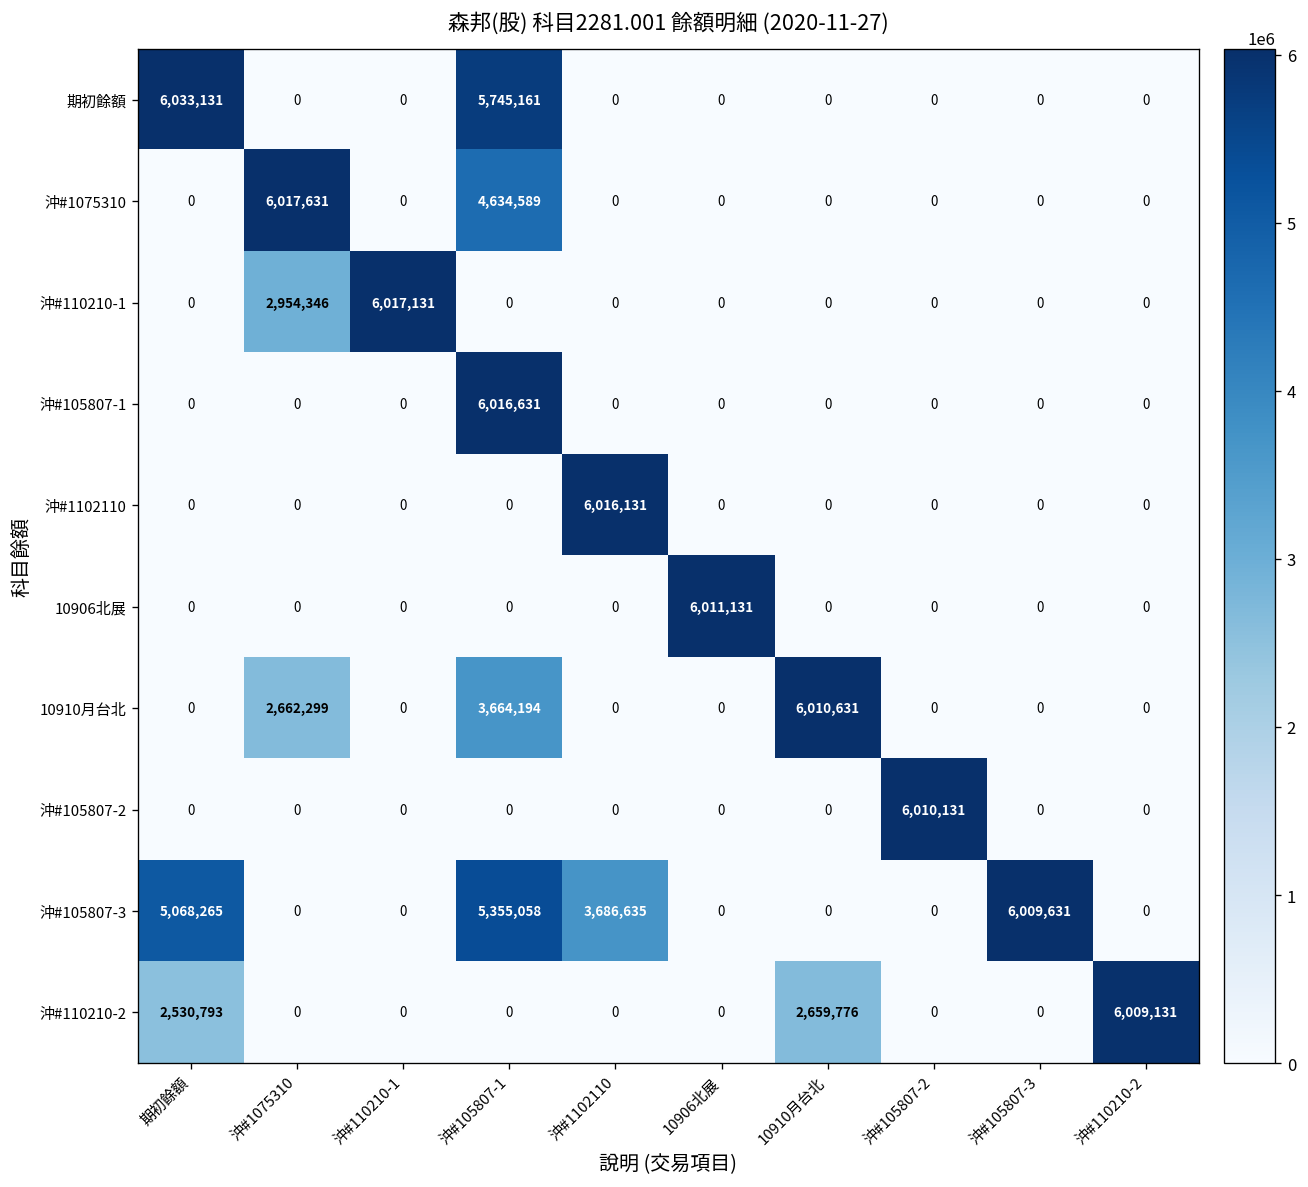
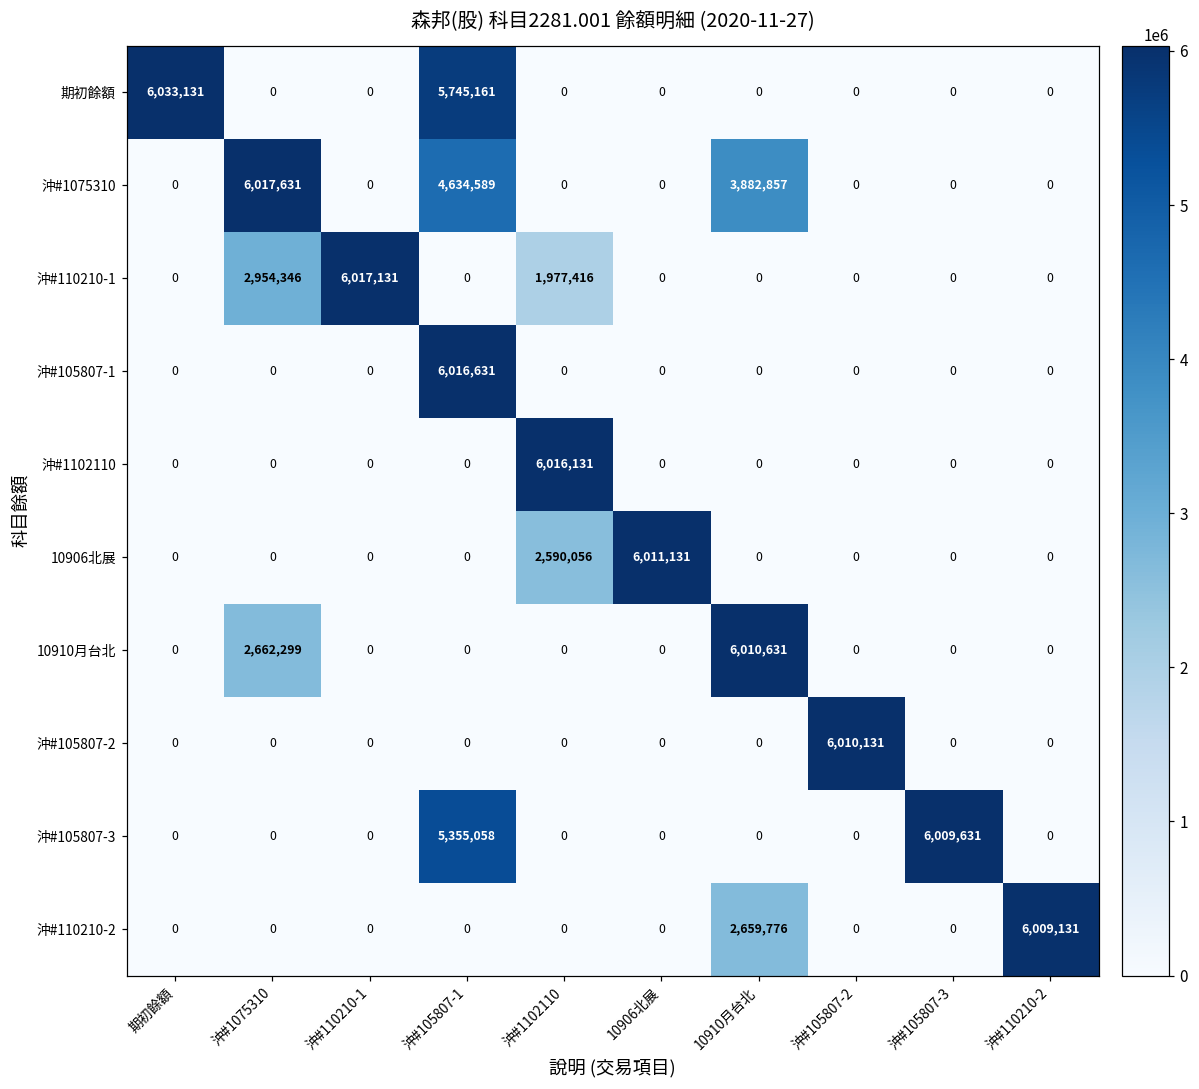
  {
    "期初餘額": {
      "期初餘額": "6,033,131",
      "沖#1075310": "0",
      "沖#110210-1": "0",
      "沖#105807-1": "5,745,161",
      "沖#1102110": "0",
      "10906北展": "0",
      "10910月台北": "0",
      "沖#105807-2": "0",
      "沖#105807-3": "0",
      "沖#110210-2": "0"
    },
    "沖#1075310": {
      "期初餘額": "0",
      "沖#1075310": "6,017,631",
      "沖#110210-1": "0",
      "沖#105807-1": "4,634,589",
      "沖#1102110": "0",
      "10906北展": "0",
-     "10910月台北": "0",
+     "10910月台北": "3,882,857",
      "沖#105807-2": "0",
      "沖#105807-3": "0",
      "沖#110210-2": "0"
    },
    "沖#110210-1": {
      "期初餘額": "0",
      "沖#1075310": "2,954,346",
      "沖#110210-1": "6,017,131",
      "沖#105807-1": "0",
-     "沖#1102110": "0",
+     "沖#1102110": "1,977,416",
      "10906北展": "0",
      "10910月台北": "0",
      "沖#105807-2": "0",
      "沖#105807-3": "0",
      "沖#110210-2": "0"
    },
    "沖#105807-1": {
      "期初餘額": "0",
      "沖#1075310": "0",
      "沖#110210-1": "0",
      "沖#105807-1": "6,016,631",
      "沖#1102110": "0",
      "10906北展": "0",
      "10910月台北": "0",
      "沖#105807-2": "0",
      "沖#105807-3": "0",
      "沖#110210-2": "0"
    },
    "沖#1102110": {
      "期初餘額": "0",
      "沖#1075310": "0",
      "沖#110210-1": "0",
      "沖#105807-1": "0",
      "沖#1102110": "6,016,131",
      "10906北展": "0",
      "10910月台北": "0",
      "沖#105807-2": "0",
      "沖#105807-3": "0",
      "沖#110210-2": "0"
    },
    "10906北展": {
      "期初餘額": "0",
      "沖#1075310": "0",
      "沖#110210-1": "0",
      "沖#105807-1": "0",
-     "沖#1102110": "0",
+     "沖#1102110": "2,590,056",
      "10906北展": "6,011,131",
      "10910月台北": "0",
      "沖#105807-2": "0",
      "沖#105807-3": "0",
      "沖#110210-2": "0"
    },
    "10910月台北": {
      "期初餘額": "0",
      "沖#1075310": "2,662,299",
      "沖#110210-1": "0",
-     "沖#105807-1": "3,664,194",
+     "沖#105807-1": "0",
      "沖#1102110": "0",
      "10906北展": "0",
      "10910月台北": "6,010,631",
      "沖#105807-2": "0",
      "沖#105807-3": "0",
      "沖#110210-2": "0"
    },
    "沖#105807-2": {
      "期初餘額": "0",
      "沖#1075310": "0",
      "沖#110210-1": "0",
      "沖#105807-1": "0",
      "沖#1102110": "0",
      "10906北展": "0",
      "10910月台北": "0",
      "沖#105807-2": "6,010,131",
      "沖#105807-3": "0",
      "沖#110210-2": "0"
    },
    "沖#105807-3": {
-     "期初餘額": "5,068,265",
+     "期初餘額": "0",
      "沖#1075310": "0",
      "沖#110210-1": "0",
      "沖#105807-1": "5,355,058",
-     "沖#1102110": "3,686,635",
+     "沖#1102110": "0",
      "10906北展": "0",
      "10910月台北": "0",
      "沖#105807-2": "0",
      "沖#105807-3": "6,009,631",
      "沖#110210-2": "0"
    },
    "沖#110210-2": {
-     "期初餘額": "2,530,793",
+     "期初餘額": "0",
      "沖#1075310": "0",
      "沖#110210-1": "0",
      "沖#105807-1": "0",
      "沖#1102110": "0",
      "10906北展": "0",
      "10910月台北": "2,659,776",
      "沖#105807-2": "0",
      "沖#105807-3": "0",
      "沖#110210-2": "6,009,131"
    }
  }
